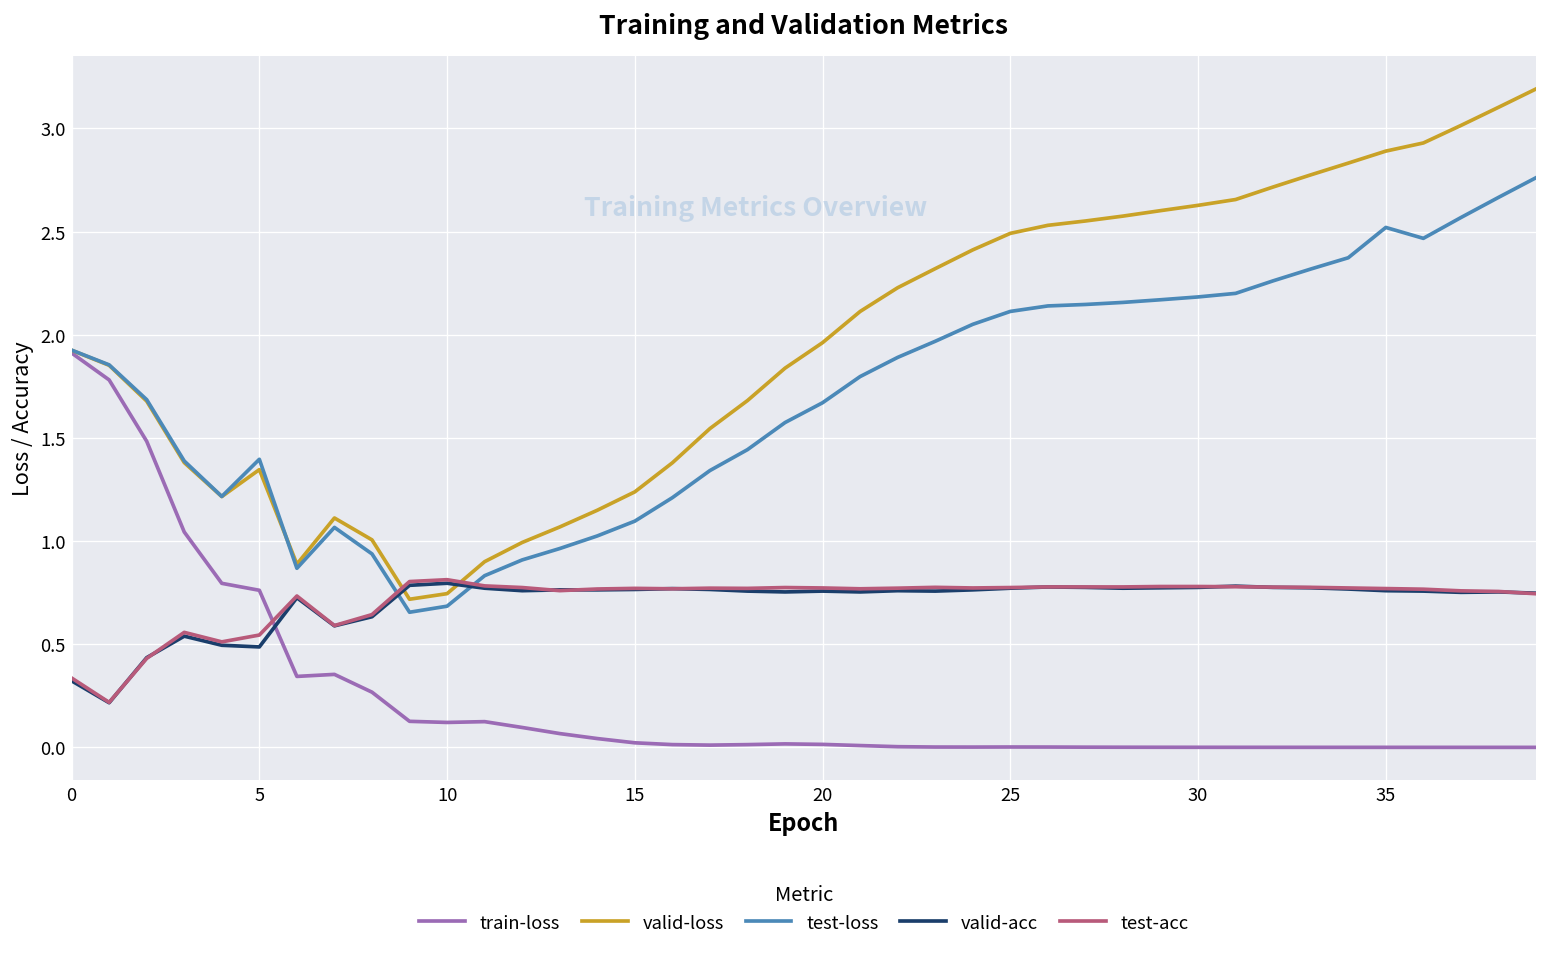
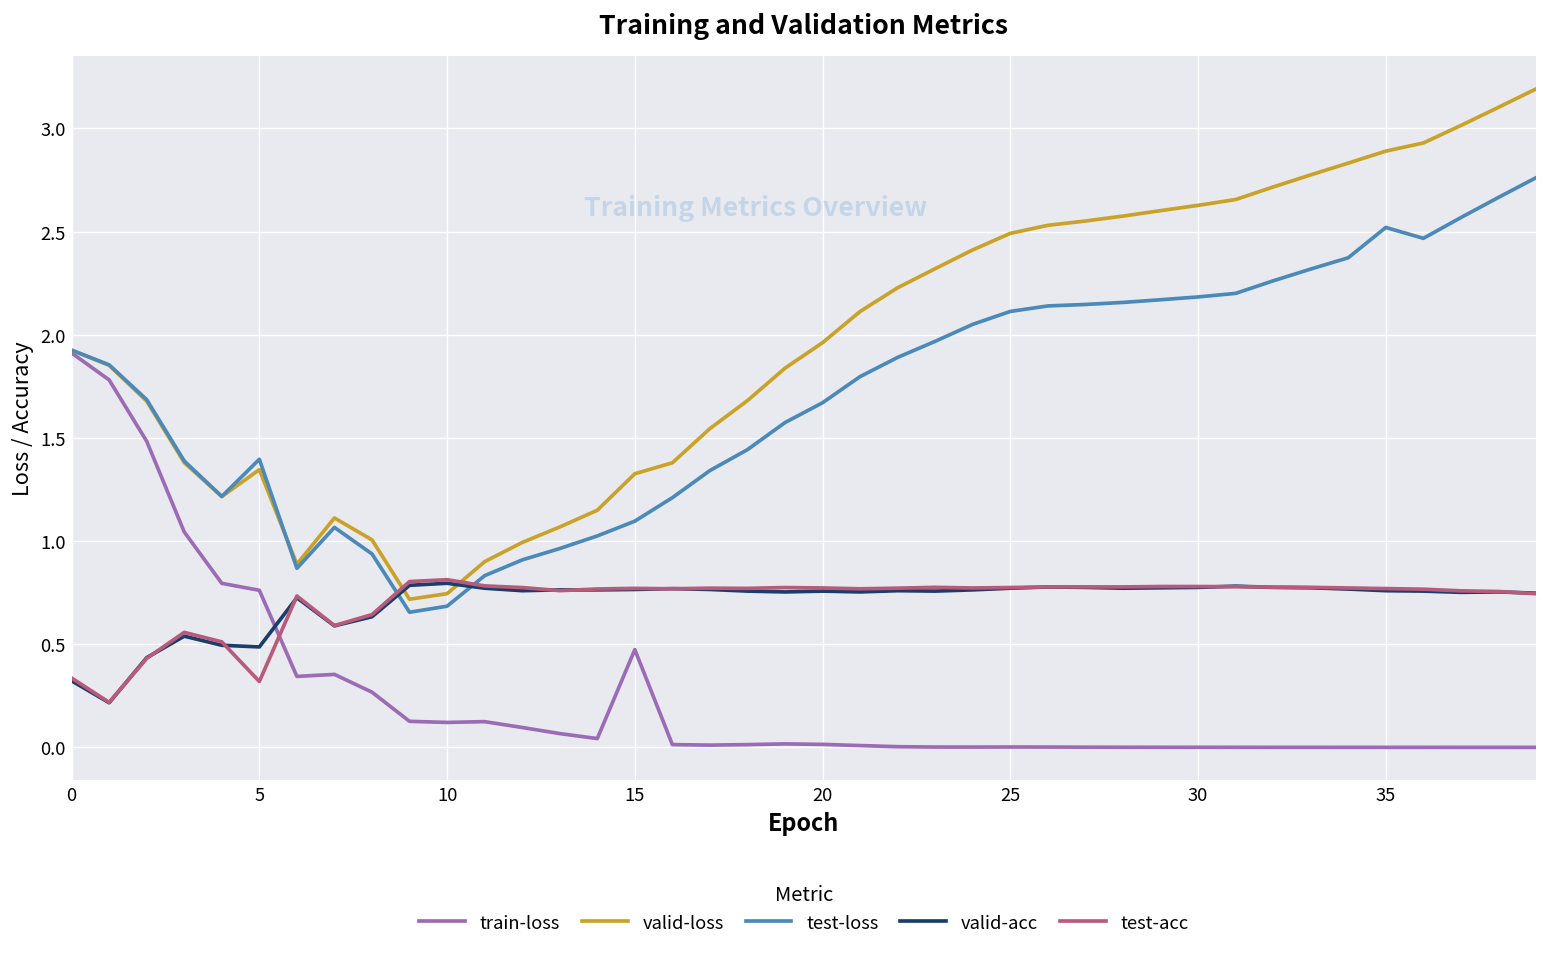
  {
    "train-loss": {
      "5": 0.76,
      "10": 0.12,
-     "15": 0.02,
+     "15": 0.47,
      "20": 0.01,
      "25": 0.00,
      "30": 0.00,
      "35": 0.00
    },
    "valid-loss": {
      "5": 1.35,
      "10": 0.75,
-     "15": 1.24,
+     "15": 1.33,
      "20": 1.96,
      "25": 2.49,
      "30": 2.63,
      "35": 2.89
    },
    "test-loss": {
      "5": 1.40,
      "10": 0.68,
      "15": 1.10,
      "20": 1.67,
      "25": 2.11,
      "30": 2.18,
      "35": 2.52
    },
    "valid-acc": {
      "5": 0.49,
      "10": 0.80,
      "20": 0.76
    },
    "test-acc": {
-     "5": 0.54,
+     "5": 0.32,
      "10": 0.81,
      "20": 0.77
    }
  }
